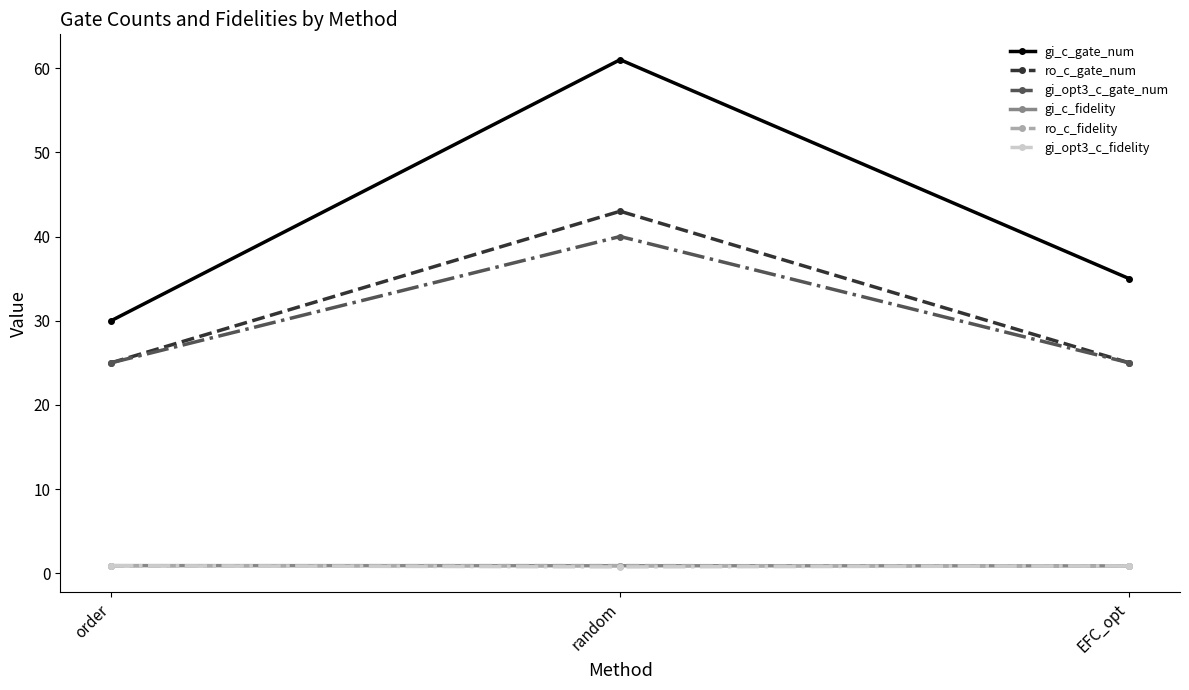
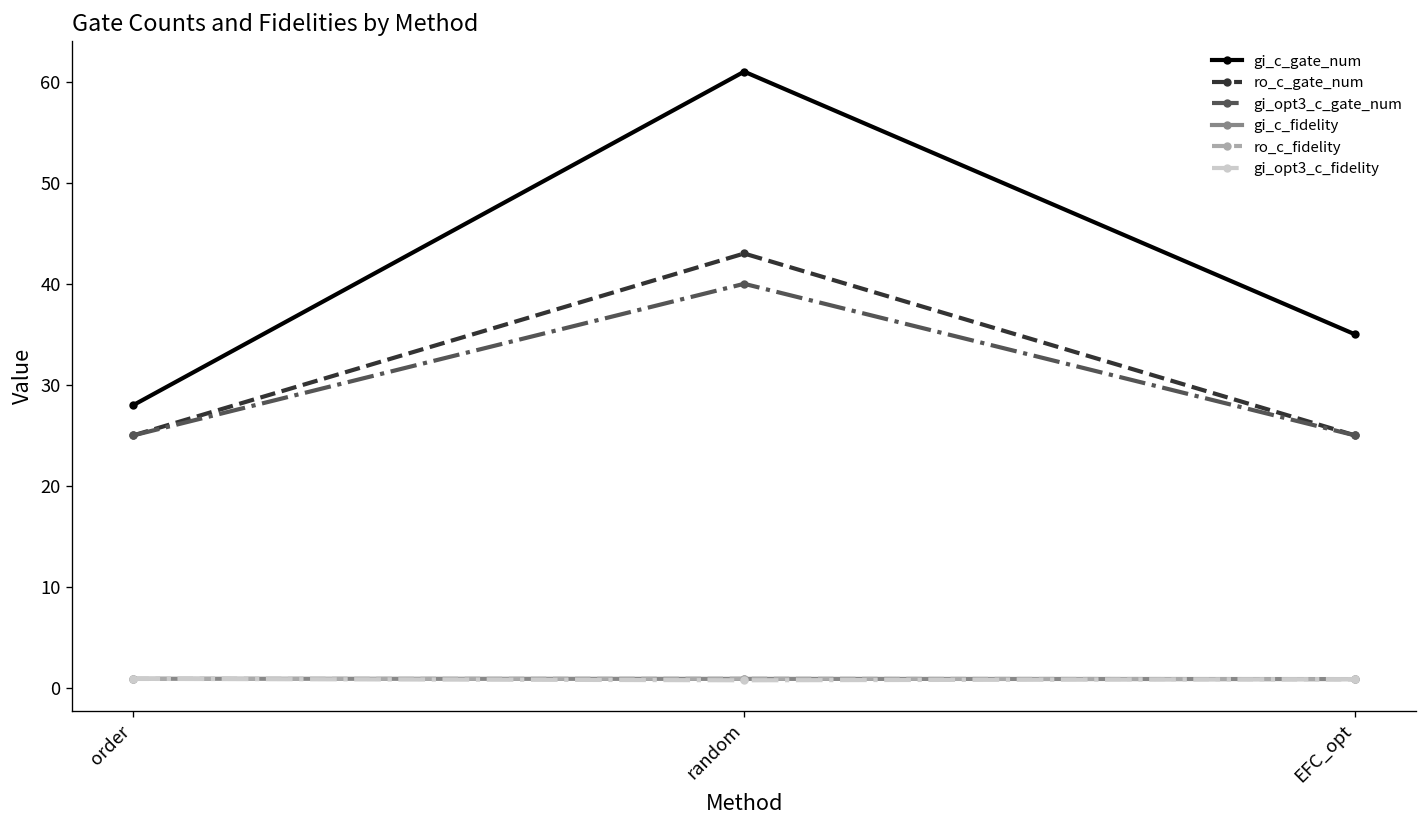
  {
    "gi_c_gate_num": {
-     "order": 30,
+     "order": 28,
      "random": 61,
      "EFC_opt": 35
    }
  }
